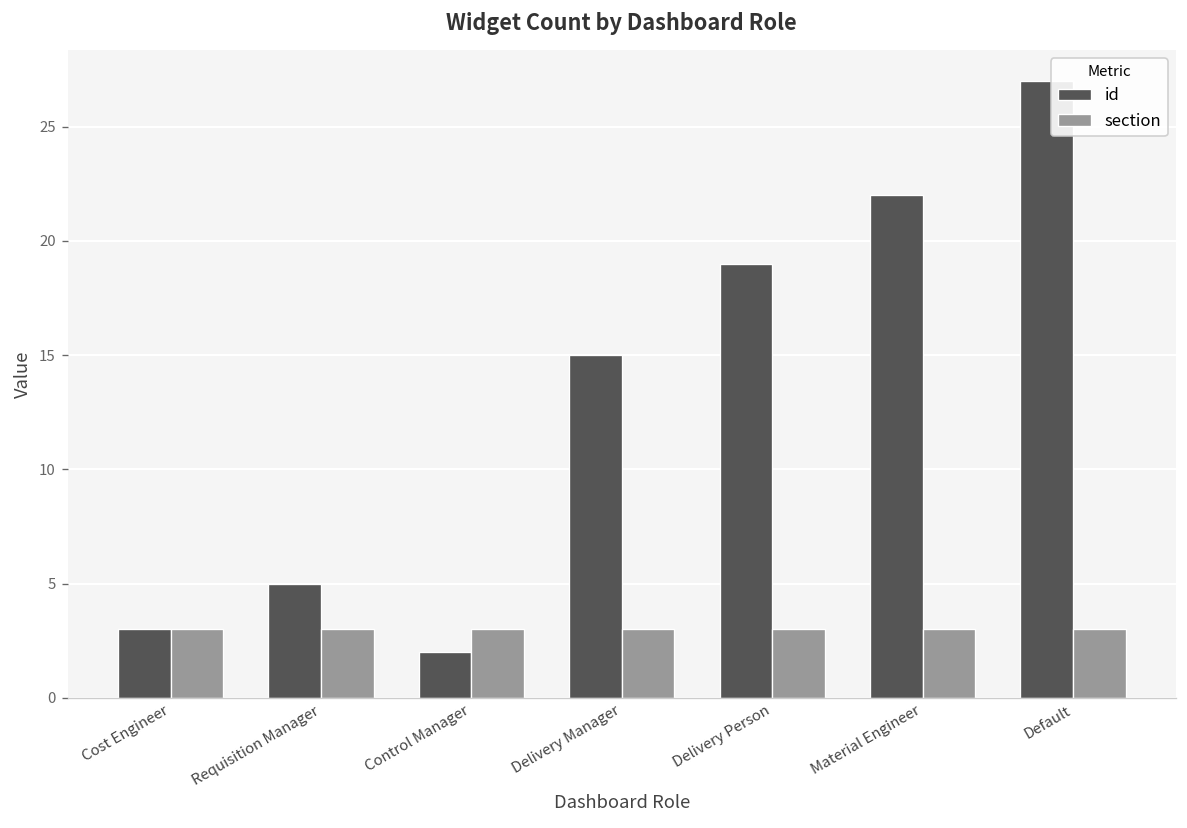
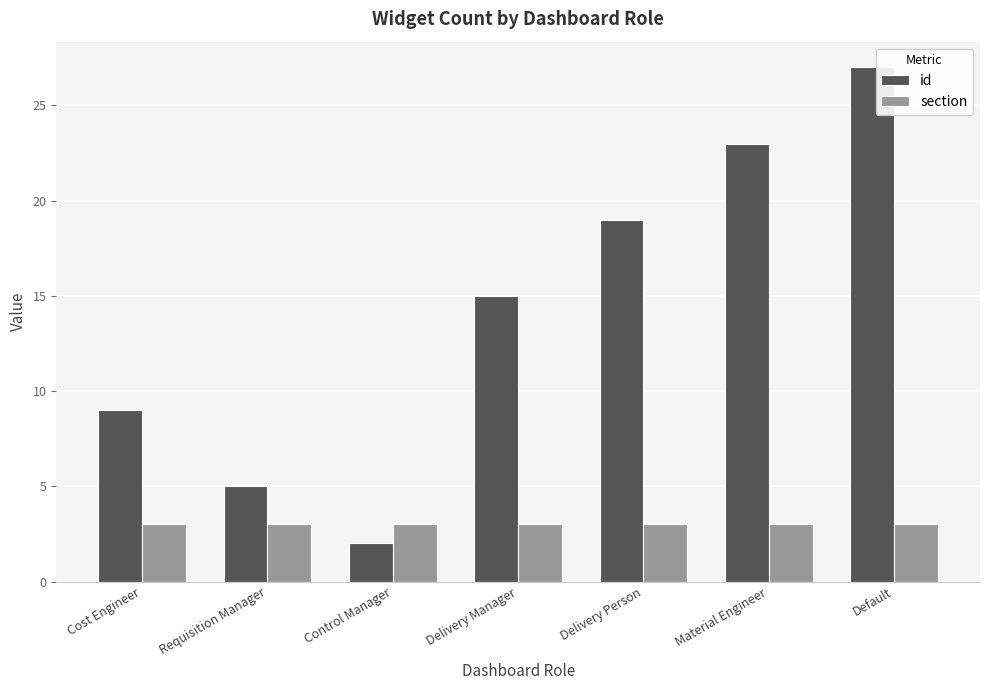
  {
    "id": {
-     "Cost Engineer": 3,
+     "Cost Engineer": 9,
      "Requisition Manager": 5,
      "Control Manager": 2,
      "Delivery Manager": 15,
      "Delivery Person": 19,
-     "Material Engineer": 22,
+     "Material Engineer": 23,
      "Default": 27
    },
    "section": {
      "Cost Engineer": 3,
      "Requisition Manager": 3,
      "Control Manager": 3,
      "Delivery Manager": 3,
      "Delivery Person": 3,
      "Material Engineer": 3,
      "Default": 3
    }
  }
